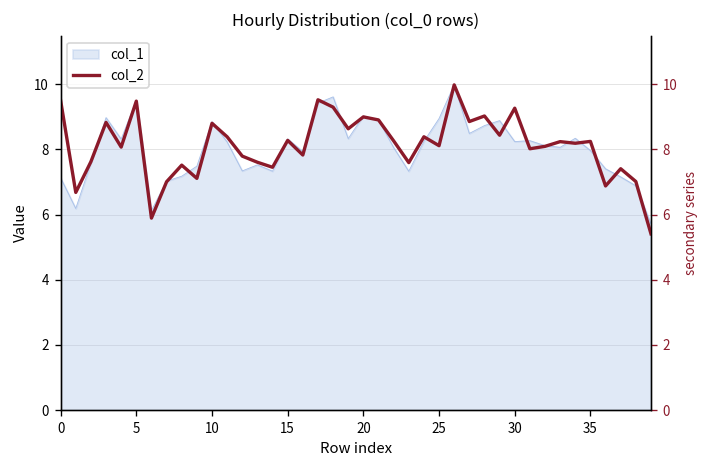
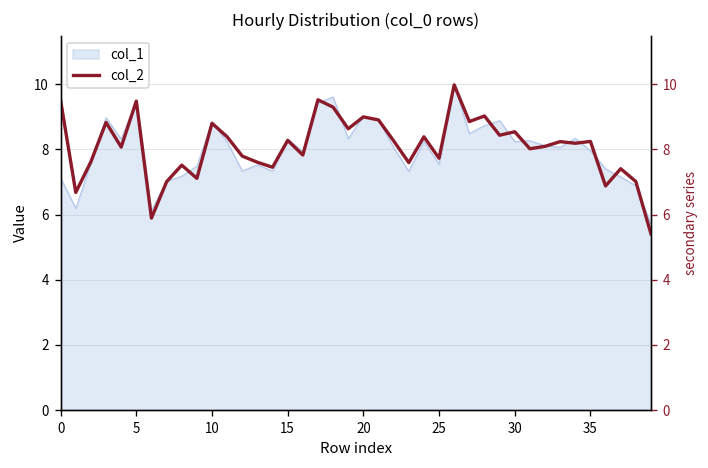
  {
    "col_1": {
      "0": 7.1,
      "5": 9.5,
      "10": 8.8,
      "15": 8.3,
      "20": 9.0,
-     "25": 8.9,
+     "25": 7.5,
      "30": 8.2,
      "35": 8.0
    },
    "col_2": {
      "0": 9.5,
      "5": 9.5,
      "10": 8.8,
      "15": 8.3,
      "20": 9.0,
-     "25": 8.1,
-     "30": 9.3,
+     "25": 7.7,
+     "30": 8.5,
      "35": 8.2
    }
  }
